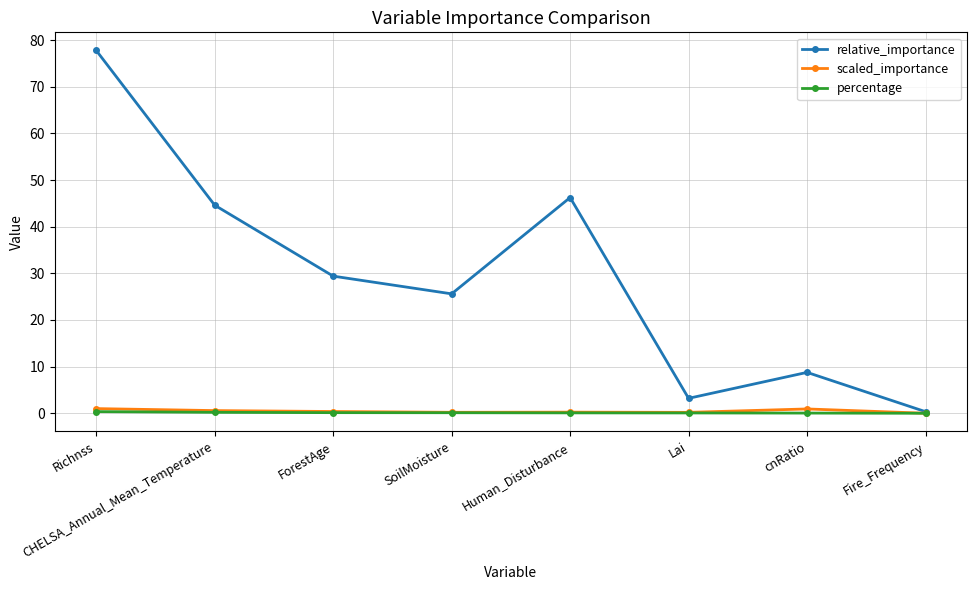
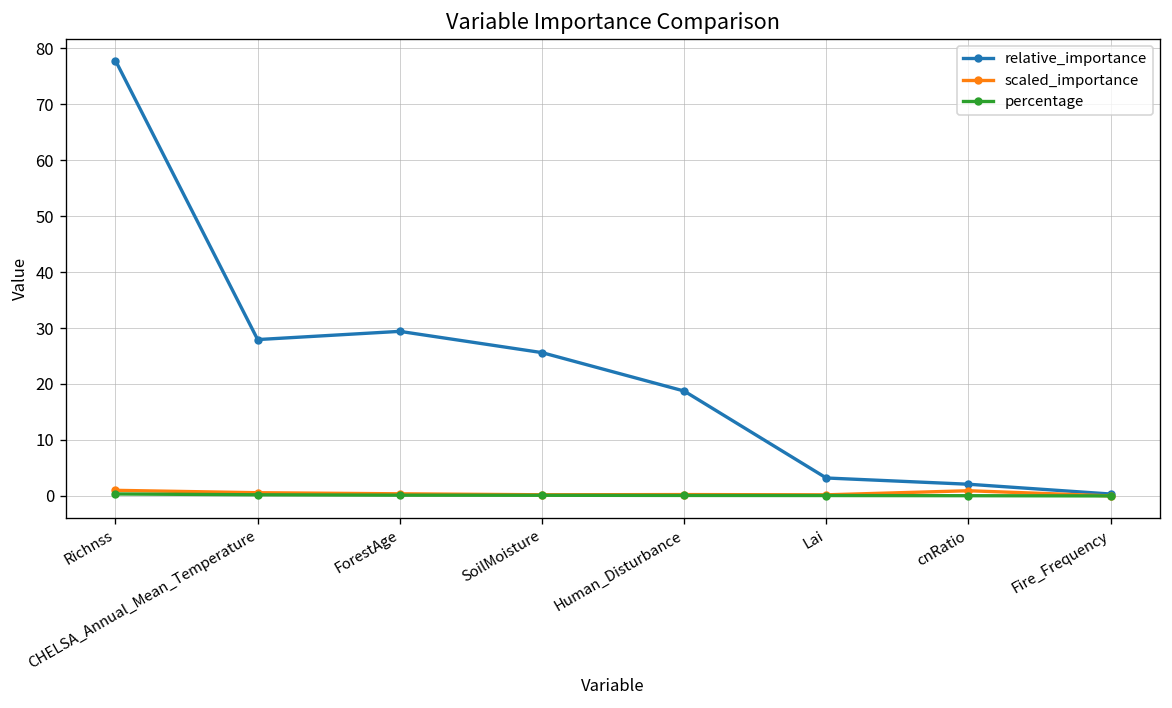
  {
    "relative_importance": {
      "Richnss": 78,
-     "CHELSA_Annual_Mean_Temperature": 45,
+     "CHELSA_Annual_Mean_Temperature": 28,
      "ForestAge": 29,
      "SoilMoisture": 26,
-     "Human_Disturbance": 46,
+     "Human_Disturbance": 19,
      "Lai": 3,
-     "cnRatio": 9
+     "cnRatio": 2
    },
    "scaled_importance": {
      "Richnss": 1,
      "cnRatio": 1
    },
    "percentage": {
      "Richnss": 0,
      "cnRatio": 0
    }
  }
